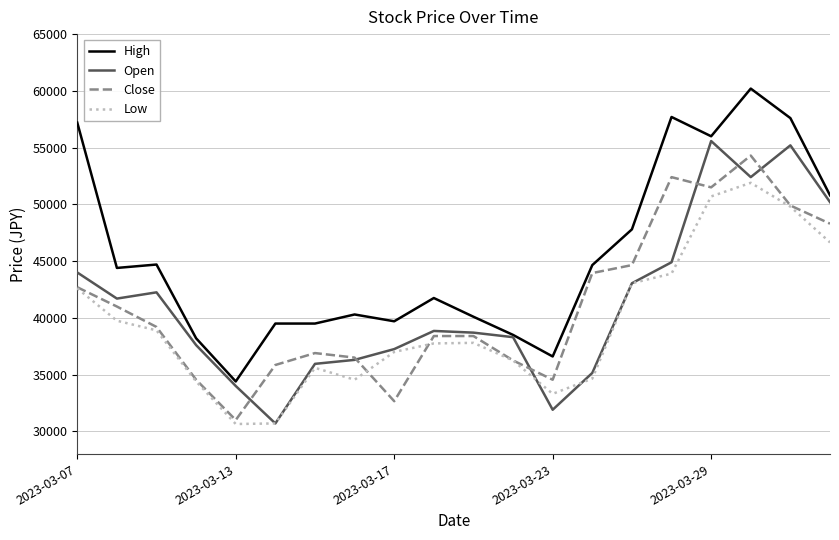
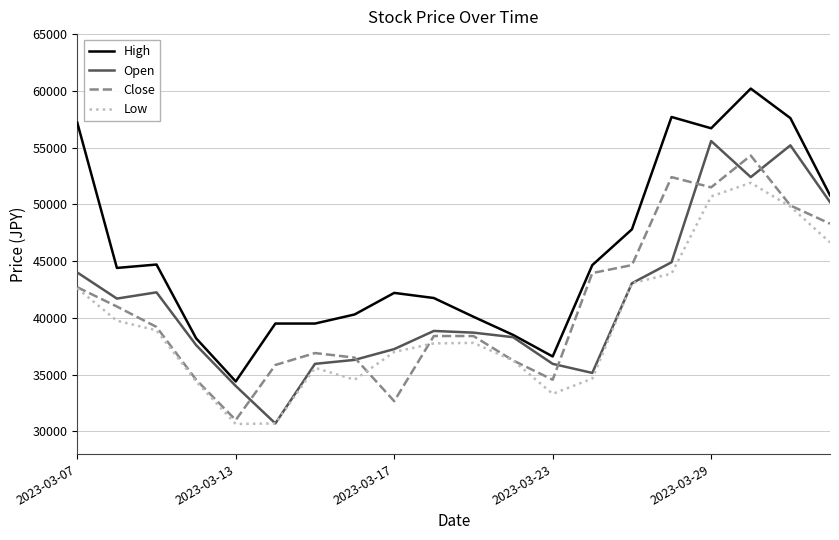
  {
    "High": {
      "2023-03-07": 57200,
      "2023-03-13": 34400,
-     "2023-03-17": 39700,
+     "2023-03-17": 42200,
      "2023-03-23": 36600,
-     "2023-03-29": 56000
+     "2023-03-29": 56700
    },
    "Open": {
      "2023-03-07": 44000,
      "2023-03-13": 34000,
      "2023-03-17": 37300,
-     "2023-03-23": 31900,
+     "2023-03-23": 36000,
      "2023-03-29": 55600
    },
    "Close": {
      "2023-03-13": 31000,
      "2023-03-17": 32700,
      "2023-03-23": 34600,
      "2023-03-29": 51500
    },
    "Low": {
      "2023-03-13": 30700,
      "2023-03-17": 37000,
      "2023-03-23": 33300,
      "2023-03-29": 50700
    }
  }
